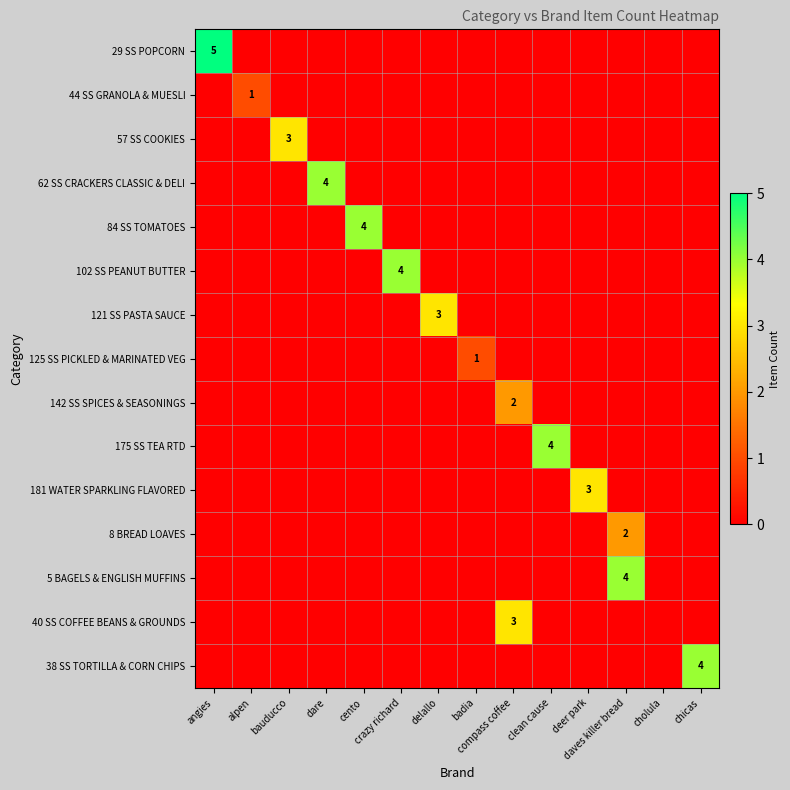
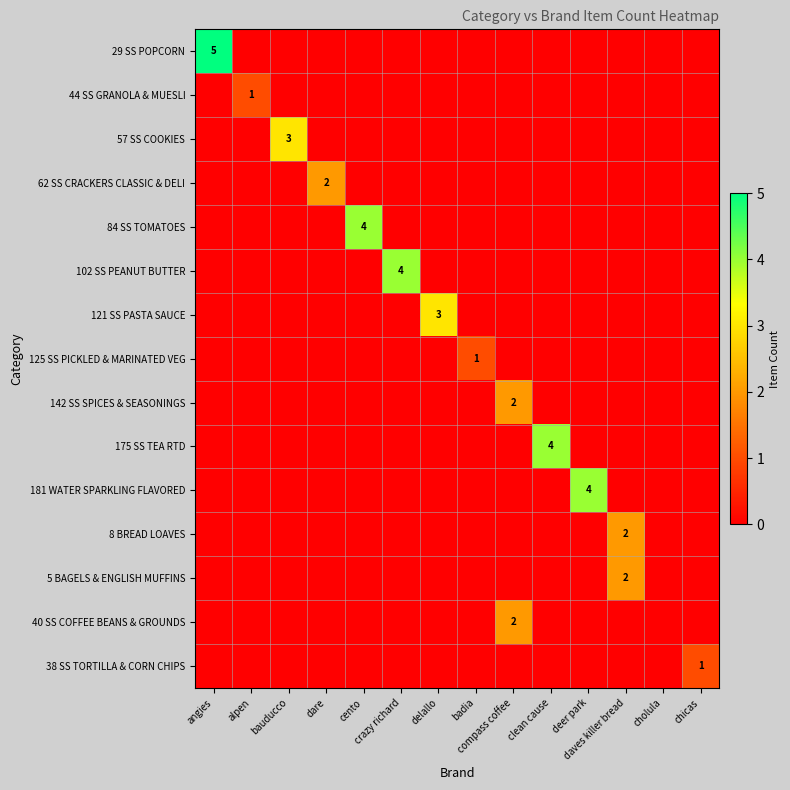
  {
    "29 SS POPCORN": {
      "angies": 5
    },
    "44 SS GRANOLA & MUESLI": {
      "alpen": 1
    },
    "57 SS COOKIES": {
      "bauducco": 3
    },
    "62 SS CRACKERS CLASSIC & DELI": {
-     "dare": 4
+     "dare": 2
    },
    "84 SS TOMATOES": {
      "cento": 4
    },
    "102 SS PEANUT BUTTER": {
      "crazy richard": 4
    },
    "121 SS PASTA SAUCE": {
      "delallo": 3
    },
    "125 SS PICKLED & MARINATED VEG": {
      "badia": 1
    },
    "142 SS SPICES & SEASONINGS": {
      "compass coffee": 2
    },
    "175 SS TEA RTD": {
      "clean cause": 4
    },
    "181 WATER SPARKLING FLAVORED": {
-     "deer park": 3
+     "deer park": 4
    },
    "8 BREAD LOAVES": {
      "daves killer bread": 2
    },
    "5 BAGELS & ENGLISH MUFFINS": {
-     "daves killer bread": 4
+     "daves killer bread": 2
    },
    "40 SS COFFEE BEANS & GROUNDS": {
-     "compass coffee": 3
+     "compass coffee": 2
    },
    "38 SS TORTILLA & CORN CHIPS": {
-     "chicas": 4
+     "chicas": 1
    }
  }
